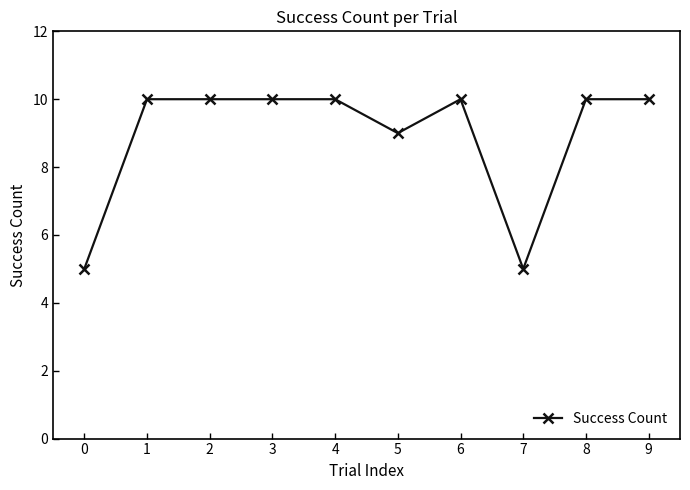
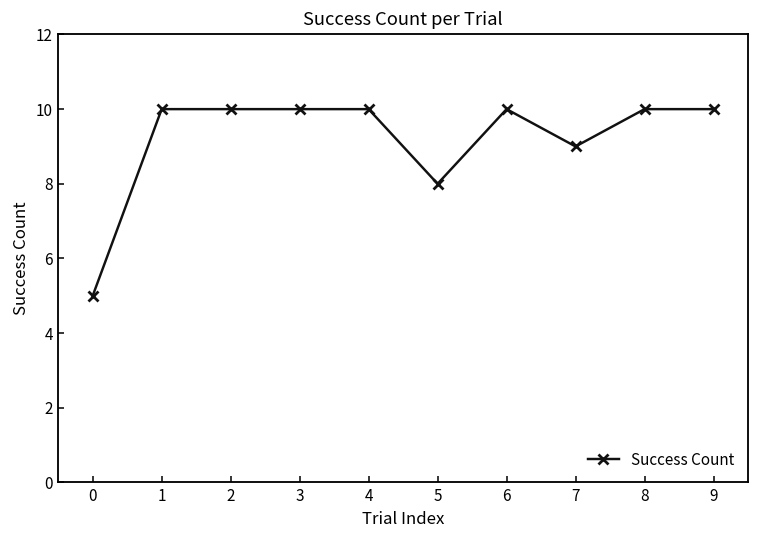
  {
    "0": 5,
    "1": 10,
    "2": 10,
    "3": 10,
    "4": 10,
-   "5": 9,
+   "5": 8,
    "6": 10,
-   "7": 5,
+   "7": 9,
    "8": 10,
    "9": 10
  }
